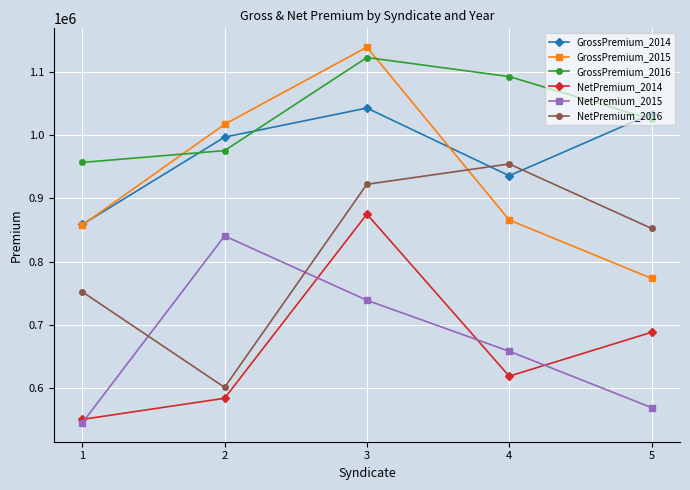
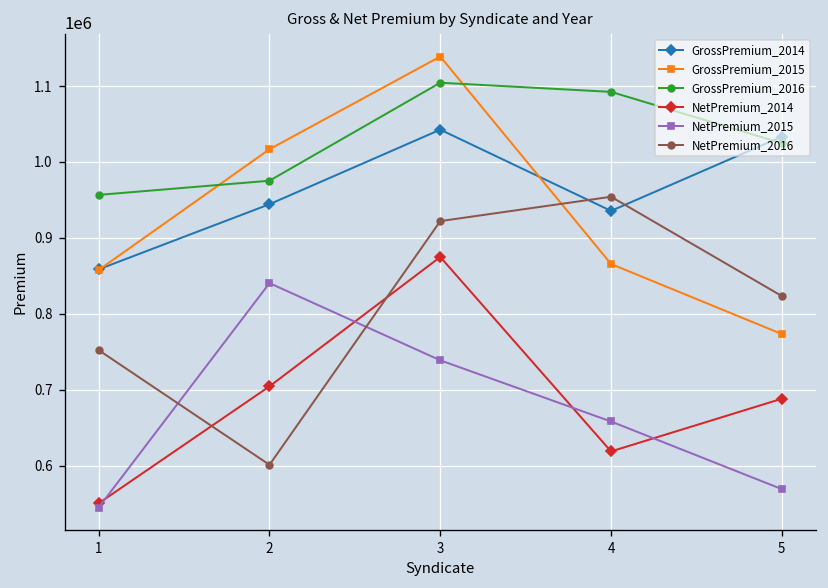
  {
    "GrossPremium_2014": {
-     "2": 1000000,
+     "2": 940000,
      "3": 1040000,
      "4": 940000
    },
    "GrossPremium_2015": {
      "2": 1020000,
      "3": 1140000,
      "4": 870000,
      "5": 770000
    },
    "GrossPremium_2016": {
      "1": 960000,
      "2": 980000,
-     "3": 1120000,
+     "3": 1100000,
      "4": 1090000
    },
    "NetPremium_2014": {
      "1": 550000,
-     "2": 580000,
+     "2": 700000,
      "3": 870000,
      "4": 620000,
      "5": 690000
    },
    "NetPremium_2015": {
      "1": 540000,
      "2": 840000,
      "3": 740000,
      "4": 660000,
      "5": 570000
    },
    "NetPremium_2016": {
      "1": 750000,
      "2": 600000,
      "3": 920000,
      "4": 950000,
-     "5": 850000
+     "5": 820000
    }
  }
